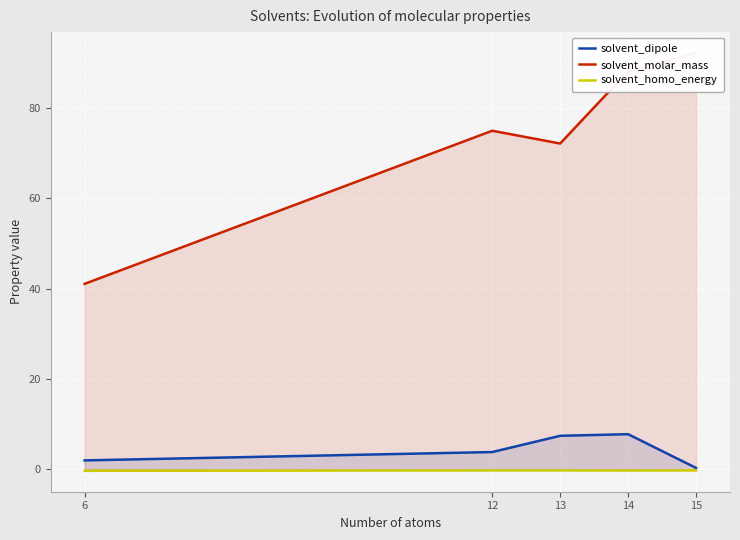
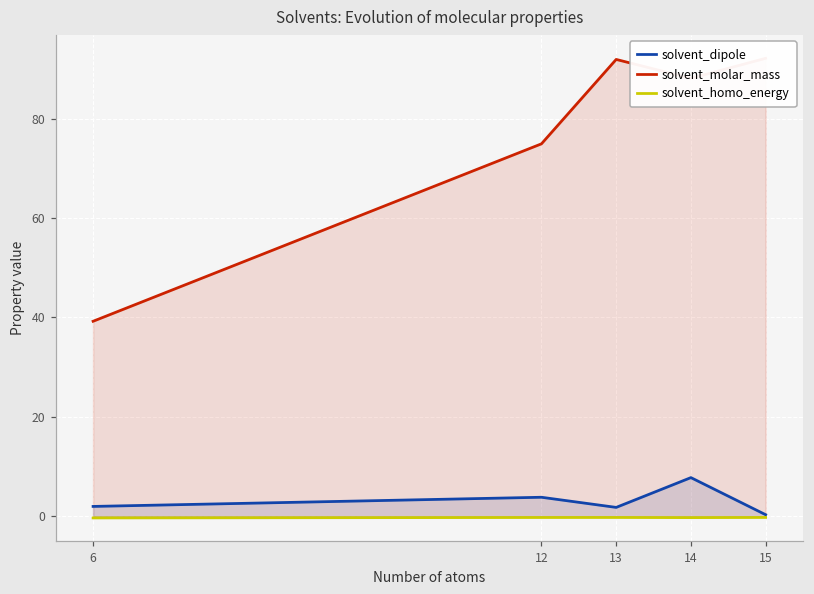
  {
    "solvent_dipole": {
      "6": 2,
      "12": 4,
-     "13": 7,
+     "13": 2,
      "14": 8
    },
    "solvent_molar_mass": {
-     "6": 41,
+     "6": 39,
      "12": 75,
-     "13": 72
+     "13": 92
    }
  }
